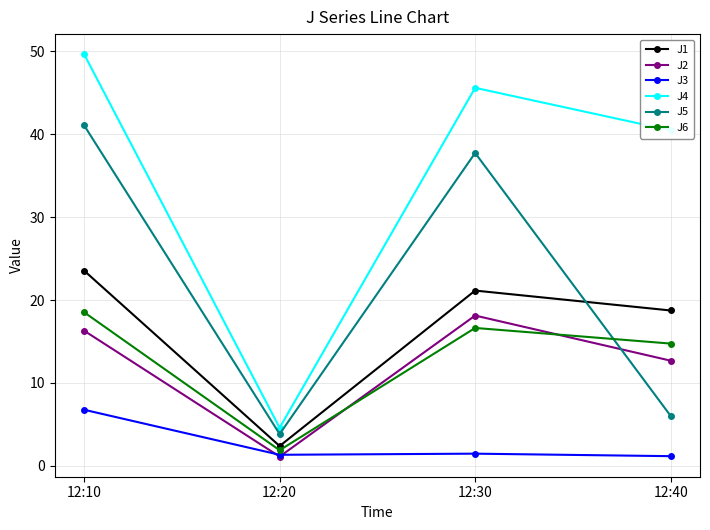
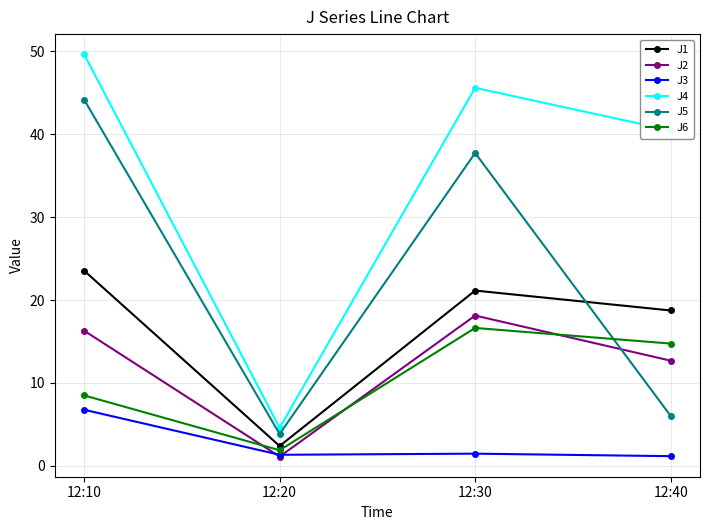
  {
    "J1": {
      "12:10": 24,
      "12:20": 2,
      "12:30": 21,
      "12:40": 19
    },
    "J2": {
      "12:10": 16,
      "12:30": 18,
      "12:40": 13
    },
    "J3": {
      "12:10": 7,
      "12:30": 1,
      "12:40": 1
    },
    "J4": {
      "12:10": 50,
      "12:20": 5,
      "12:30": 46
    },
    "J5": {
-     "12:10": 41,
+     "12:10": 44,
      "12:20": 4,
      "12:30": 38,
      "12:40": 6
    },
    "J6": {
-     "12:10": 19,
+     "12:10": 9,
      "12:20": 2,
      "12:30": 17,
      "12:40": 15
    }
  }
